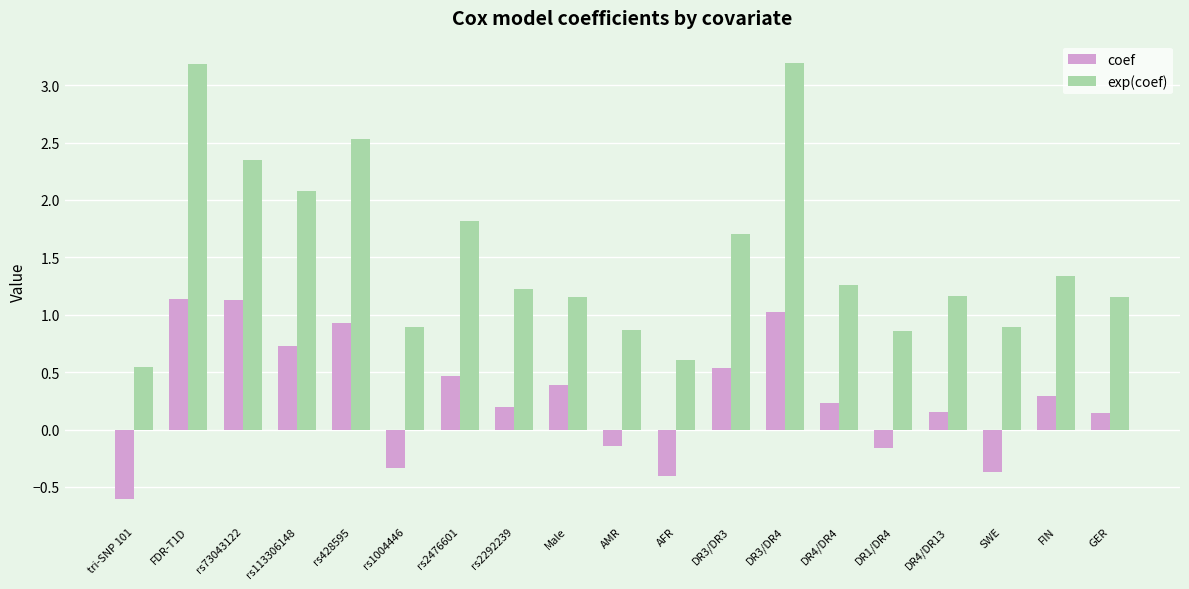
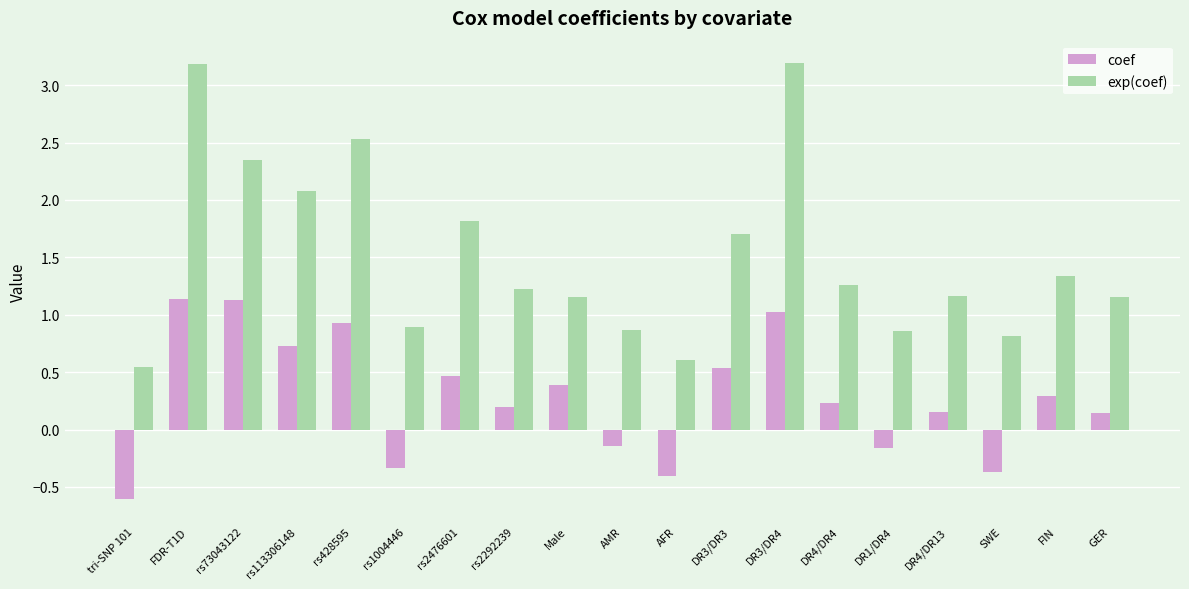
  {
    "coef": {
      "tri-SNP 101": -0.61,
      "FDR-T1D": 1.13,
      "rs73043122": 1.13,
      "rs113306148": 0.73,
      "rs428595": 0.93,
      "rs1004446": -0.33,
      "rs2476601": 0.46,
      "rs2292239": 0.20,
      "Male": 0.39,
      "AMR": -0.14,
      "AFR": -0.41,
      "DR3/DR3": 0.53,
      "DR3/DR4": 1.03,
      "DR4/DR4": 0.23,
      "DR1/DR4": -0.16,
      "DR4/DR13": 0.15,
      "SWE": -0.37,
      "FIN": 0.29,
      "GER": 0.15
    },
    "exp(coef)": {
      "tri-SNP 101": 0.54,
      "FDR-T1D": 3.18,
      "rs73043122": 2.35,
      "rs113306148": 2.07,
      "rs428595": 2.53,
      "rs1004446": 0.89,
      "rs2476601": 1.82,
      "rs2292239": 1.22,
      "Male": 1.16,
      "AMR": 0.87,
      "AFR": 0.61,
      "DR3/DR3": 1.70,
      "DR3/DR4": 3.20,
      "DR4/DR4": 1.26,
      "DR1/DR4": 0.85,
      "DR4/DR13": 1.16,
-     "SWE": 0.89,
+     "SWE": 0.81,
      "FIN": 1.34,
      "GER": 1.16
    }
  }
